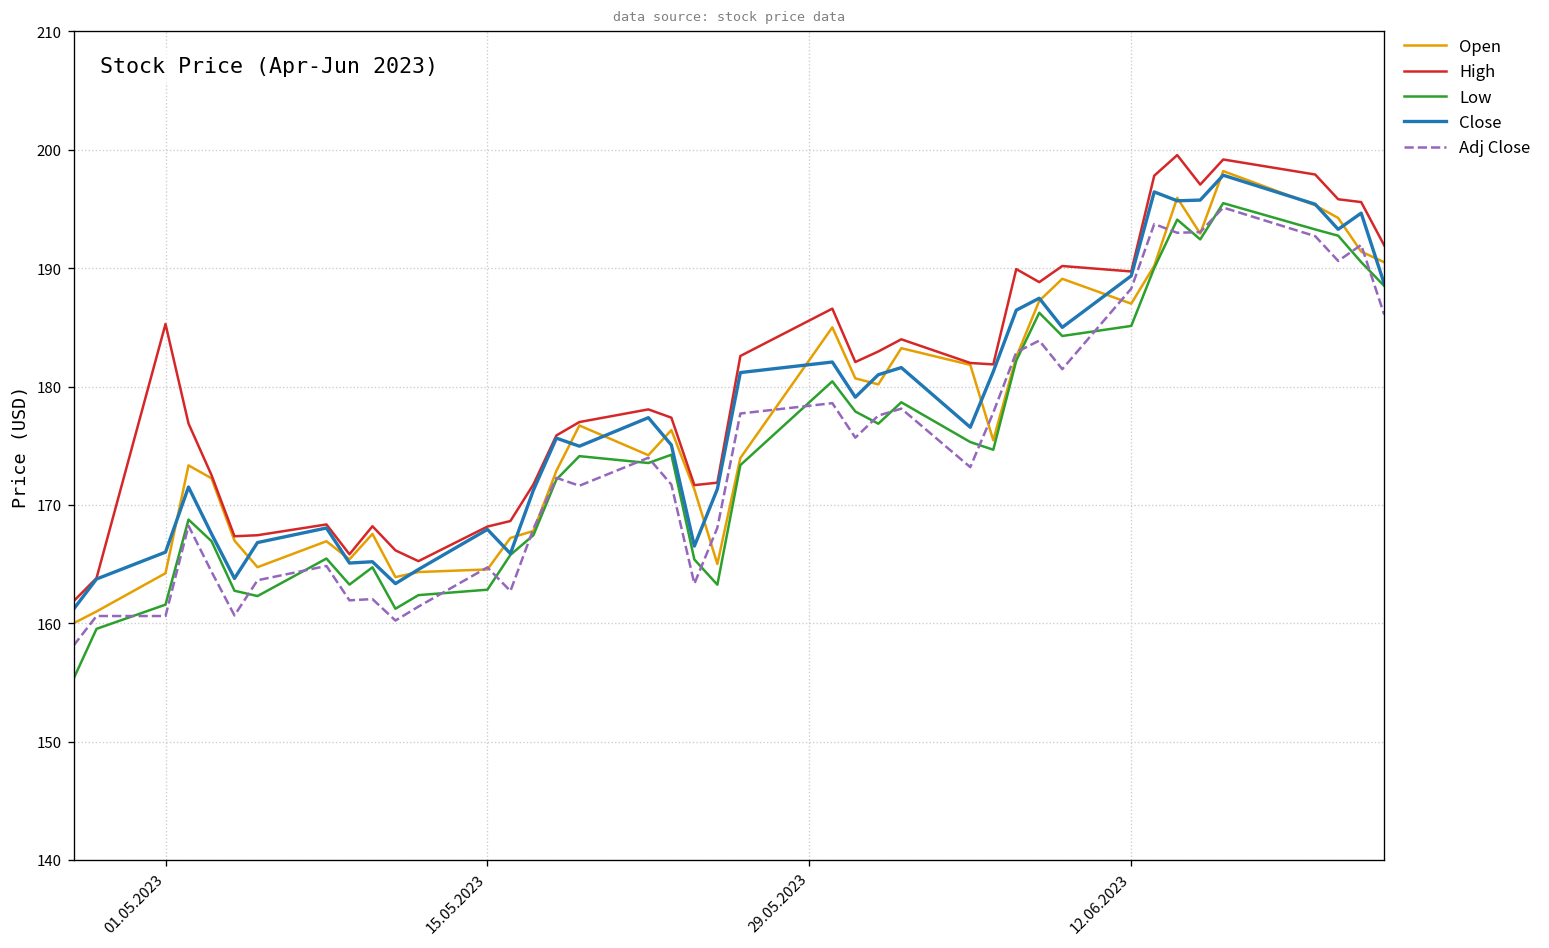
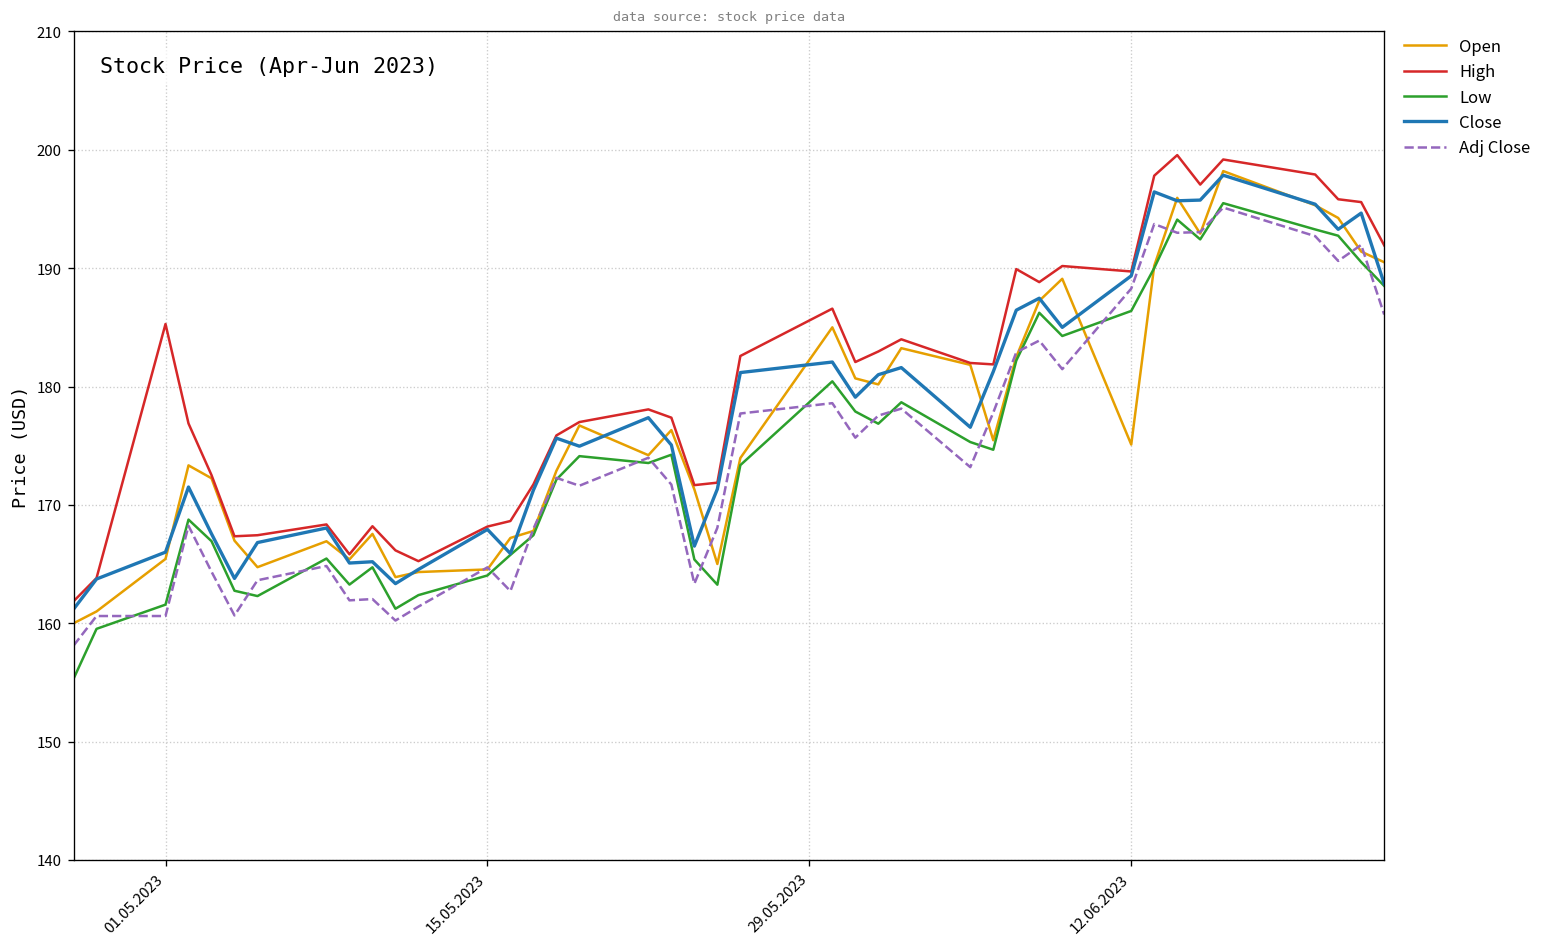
  {
    "Open": {
-     "01.05.2023": 164,
-     "12.06.2023": 187
+     "01.05.2023": 165,
+     "12.06.2023": 175
    },
    "High": {
      "01.05.2023": 185,
      "12.06.2023": 190
    },
    "Low": {
      "01.05.2023": 162,
-     "15.05.2023": 163,
-     "12.06.2023": 185
+     "15.05.2023": 164,
+     "12.06.2023": 186
    },
    "Close": {
      "01.05.2023": 166,
      "12.06.2023": 189
    },
    "Adj Close": {
      "01.05.2023": 161,
      "12.06.2023": 188
    }
  }
